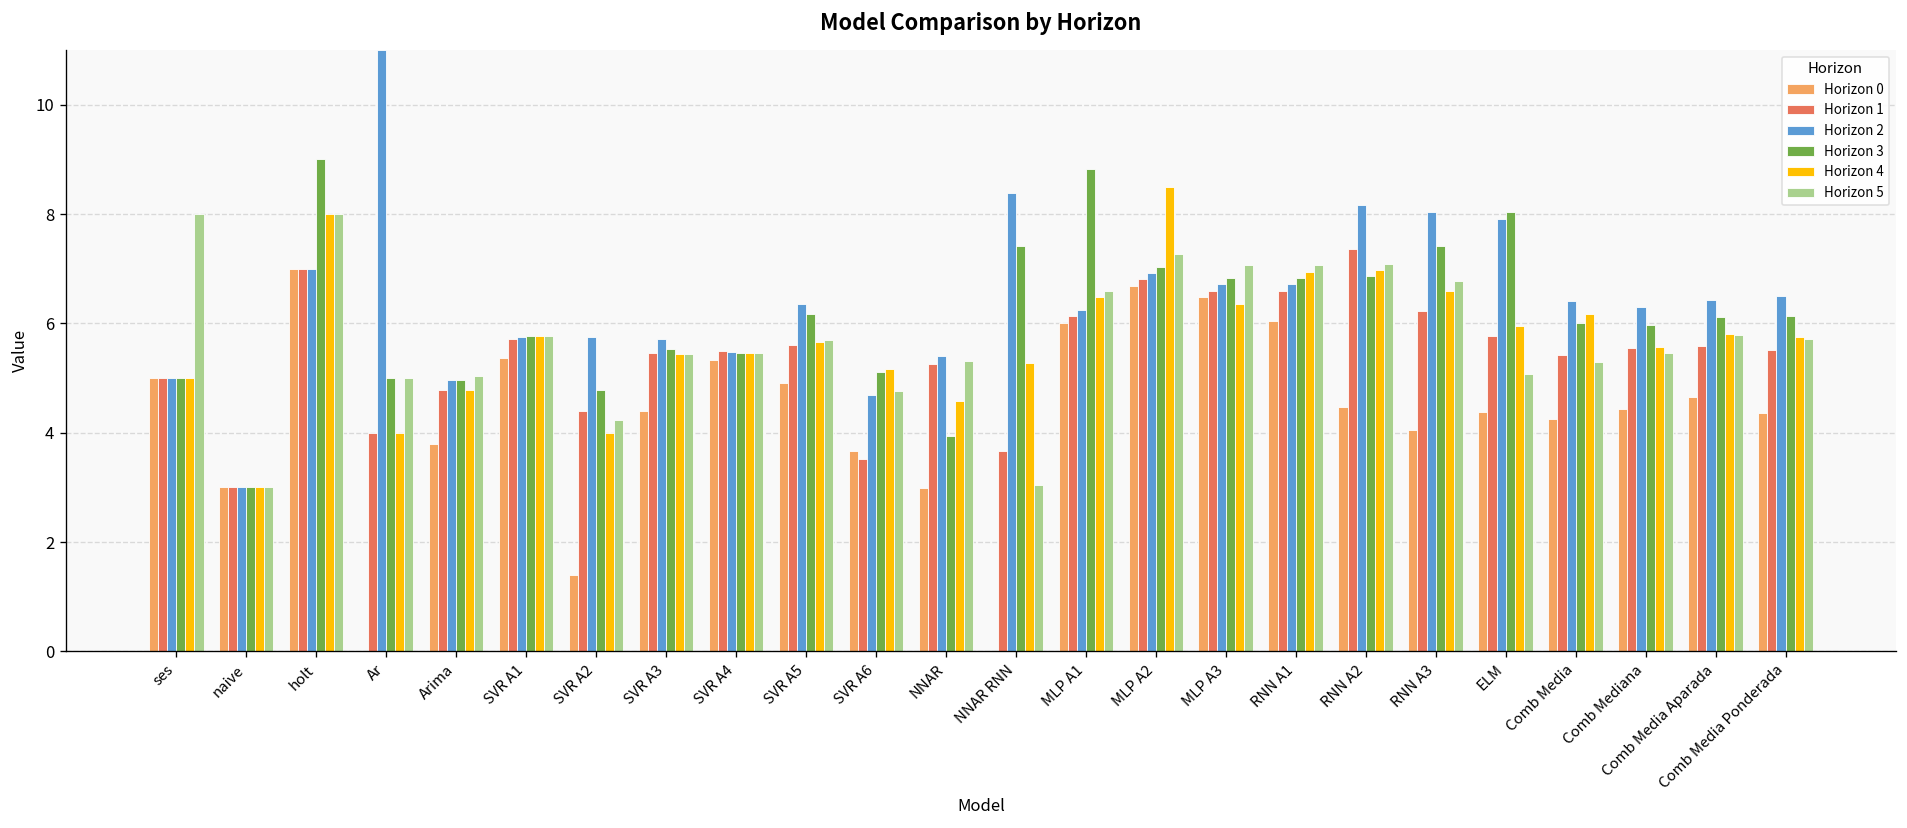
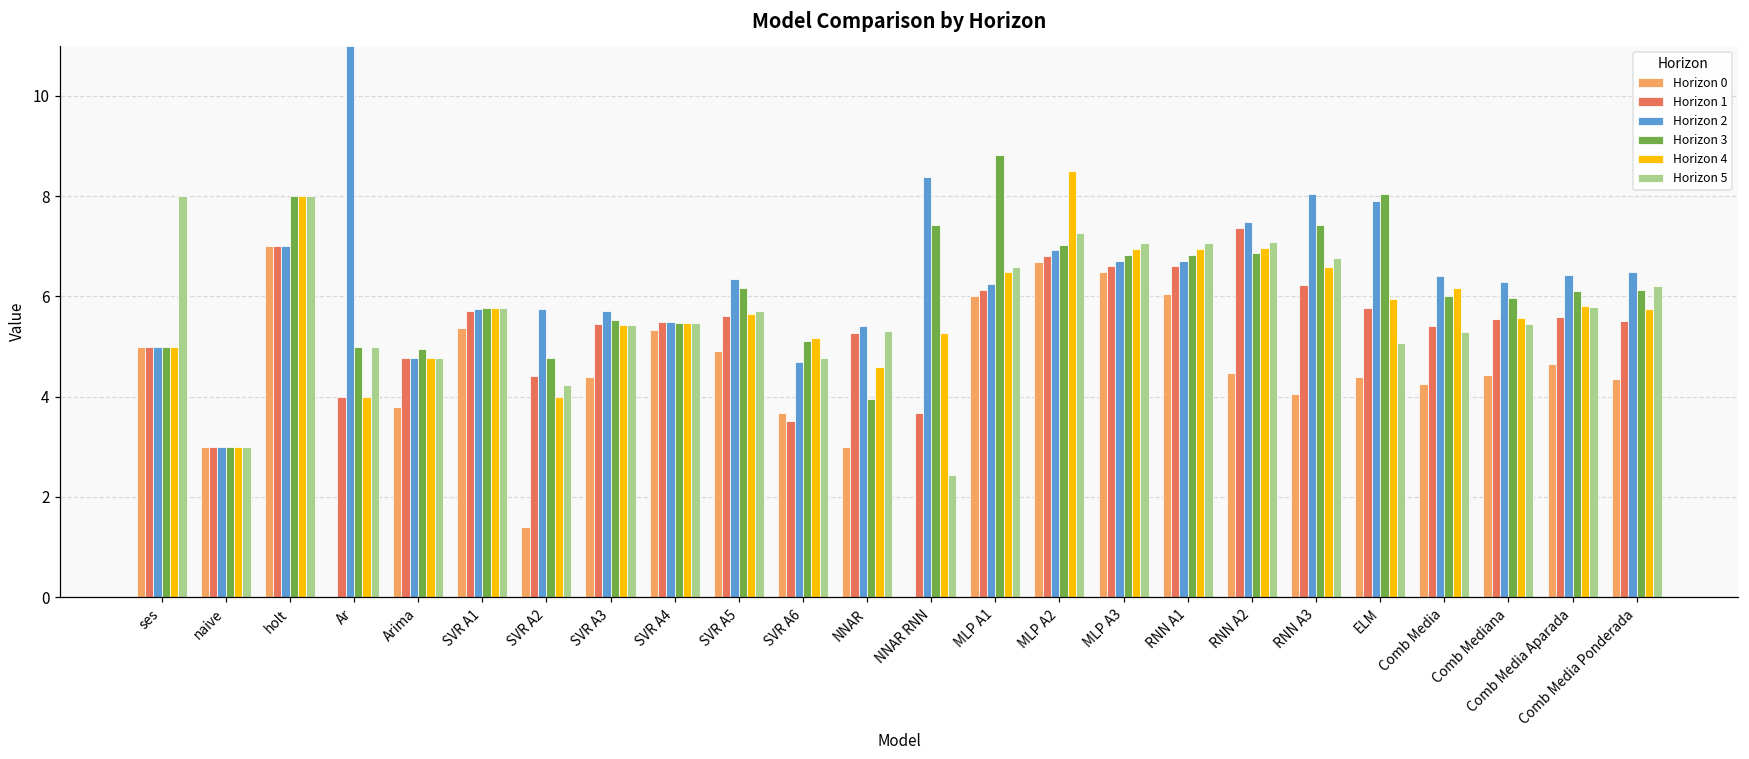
  {
    "Horizon 2": {
      "ses": 5.0,
      "naive": 3.0,
      "holt": 7.0,
      "Ar": 11.0,
-     "Arima": 5.0,
+     "Arima": 4.8,
      "SVR A1": 5.8,
      "SVR A2": 5.7,
      "SVR A3": 5.7,
      "SVR A4": 5.5,
      "SVR A5": 6.3,
      "SVR A6": 4.7,
      "NNAR": 5.4,
      "NNAR RNN": 8.4,
      "MLP A1": 6.2,
      "MLP A2": 6.9,
      "MLP A3": 6.7,
      "RNN A1": 6.7,
-     "RNN A2": 8.2,
+     "RNN A2": 7.5,
      "RNN A3": 8.0,
      "ELM": 7.9,
      "Comb Media": 6.4,
      "Comb Mediana": 6.3,
      "Comb Media Aparada": 6.4,
      "Comb Media Ponderada": 6.5
    },
    "Horizon 3": {
      "ses": 5,
      "naive": 3,
-     "holt": 9,
+     "holt": 8,
      "Ar": 5,
      "Arima": 5,
      "SVR A1": 5.8,
      "SVR A2": 4.8,
      "SVR A3": 5.5,
      "SVR A4": 5.5,
      "SVR A5": 6.2,
      "SVR A6": 5.1,
      "NNAR": 4,
      "NNAR RNN": 7.4,
      "MLP A1": 8.8,
      "MLP A2": 7,
      "MLP A3": 6.8,
      "RNN A1": 6.8,
      "RNN A2": 6.9,
      "RNN A3": 7.4,
      "ELM": 8,
      "Comb Media": 6,
      "Comb Mediana": 6,
      "Comb Media Aparada": 6.1,
      "Comb Media Ponderada": 6.1
    },
    "Horizon 4": {
      "ses": 5.0,
      "naive": 3.0,
      "holt": 8.0,
      "Ar": 4.0,
      "Arima": 4.8,
      "SVR A1": 5.8,
      "SVR A2": 4.0,
      "SVR A3": 5.4,
      "SVR A4": 5.5,
      "SVR A5": 5.7,
      "SVR A6": 5.2,
      "NNAR": 4.6,
      "NNAR RNN": 5.3,
      "MLP A1": 6.5,
      "MLP A2": 8.5,
-     "MLP A3": 6.4,
+     "MLP A3": 6.9,
      "RNN A1": 6.9,
      "RNN A2": 7.0,
      "RNN A3": 6.6,
      "ELM": 5.9,
      "Comb Media": 6.2,
      "Comb Mediana": 5.6,
      "Comb Media Aparada": 5.8,
      "Comb Media Ponderada": 5.8
    },
    "Horizon 5": {
      "ses": 8.0,
      "naive": 3.0,
      "holt": 8.0,
      "Ar": 5.0,
-     "Arima": 5.0,
+     "Arima": 4.8,
      "SVR A1": 5.8,
      "SVR A2": 4.2,
      "SVR A3": 5.4,
      "SVR A4": 5.5,
      "SVR A5": 5.7,
      "SVR A6": 4.8,
      "NNAR": 5.3,
-     "NNAR RNN": 3.0,
+     "NNAR RNN": 2.4,
      "MLP A1": 6.6,
      "MLP A2": 7.3,
      "MLP A3": 7.1,
      "RNN A1": 7.1,
      "RNN A2": 7.1,
      "RNN A3": 6.8,
      "ELM": 5.1,
      "Comb Media": 5.3,
      "Comb Mediana": 5.5,
      "Comb Media Aparada": 5.8,
-     "Comb Media Ponderada": 5.7
+     "Comb Media Ponderada": 6.2
    }
  }
